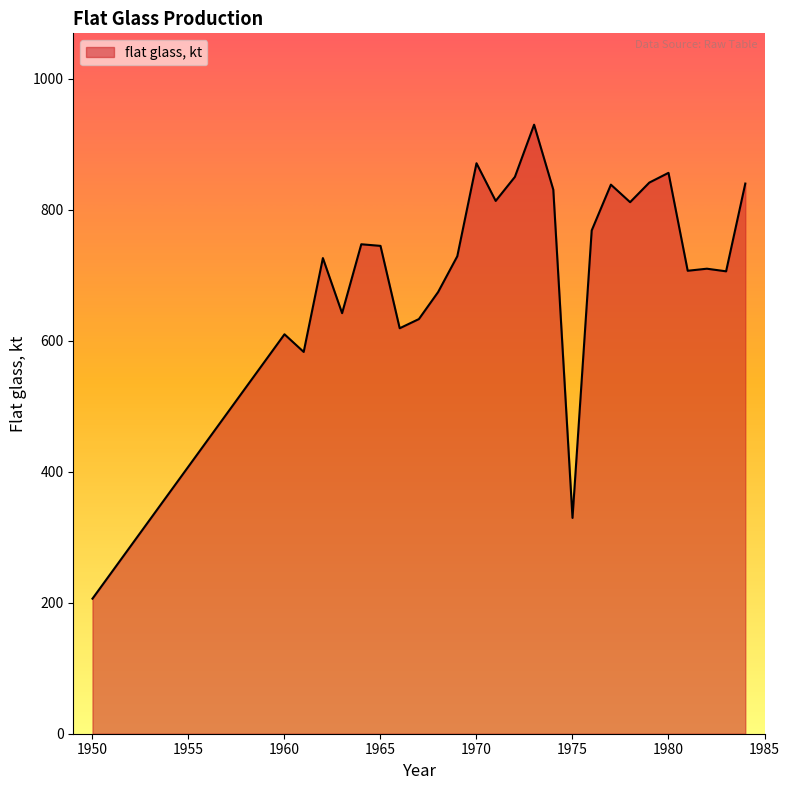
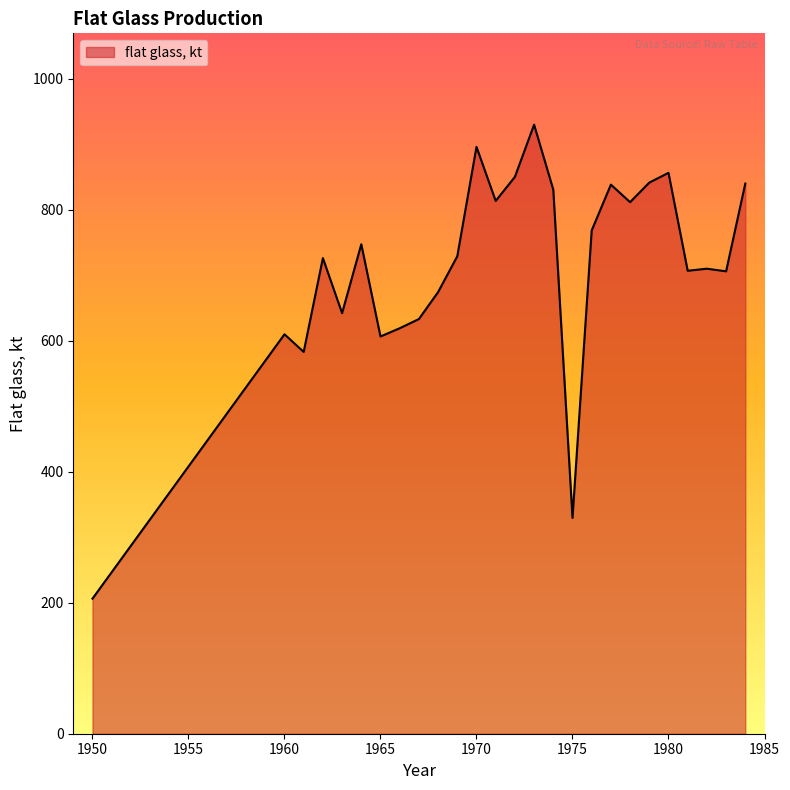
  {
    "1950": 210,
    "1960": 610,
-   "1965": 740,
-   "1970": 870,
+   "1965": 610,
+   "1970": 900,
    "1975": 330,
    "1980": 860
  }
